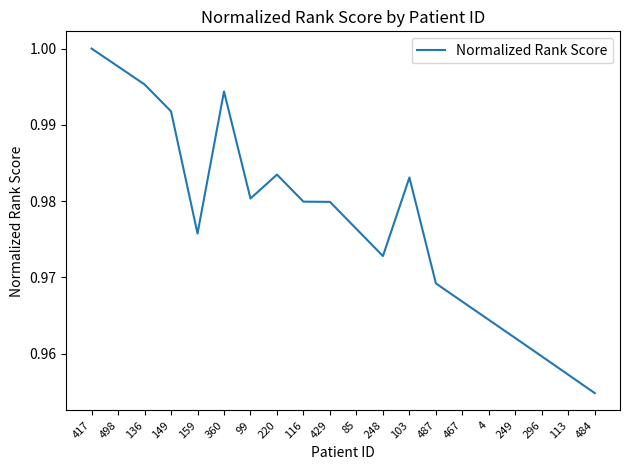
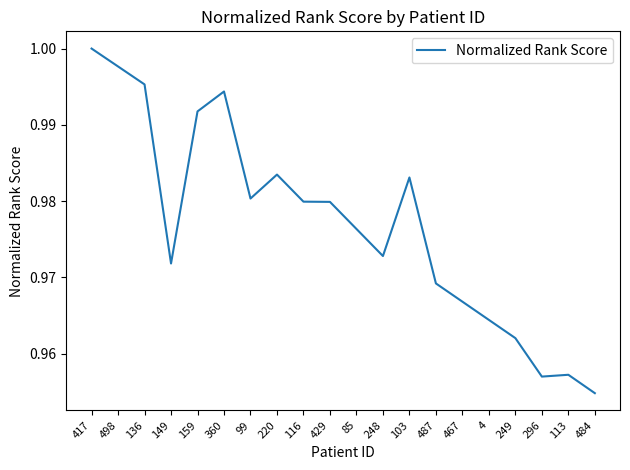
  {
    "417": 1.000,
    "498": 0.998,
    "136": 0.995,
-   "149": 0.992,
-   "159": 0.976,
+   "149": 0.972,
+   "159": 0.992,
    "360": 0.994,
    "99": 0.980,
    "220": 0.983,
    "116": 0.980,
    "429": 0.980,
    "85": 0.976,
    "248": 0.973,
    "103": 0.983,
    "487": 0.969,
    "467": 0.967,
    "4": 0.964,
    "249": 0.962,
-   "296": 0.960,
+   "296": 0.957,
    "113": 0.957,
    "484": 0.955
  }
